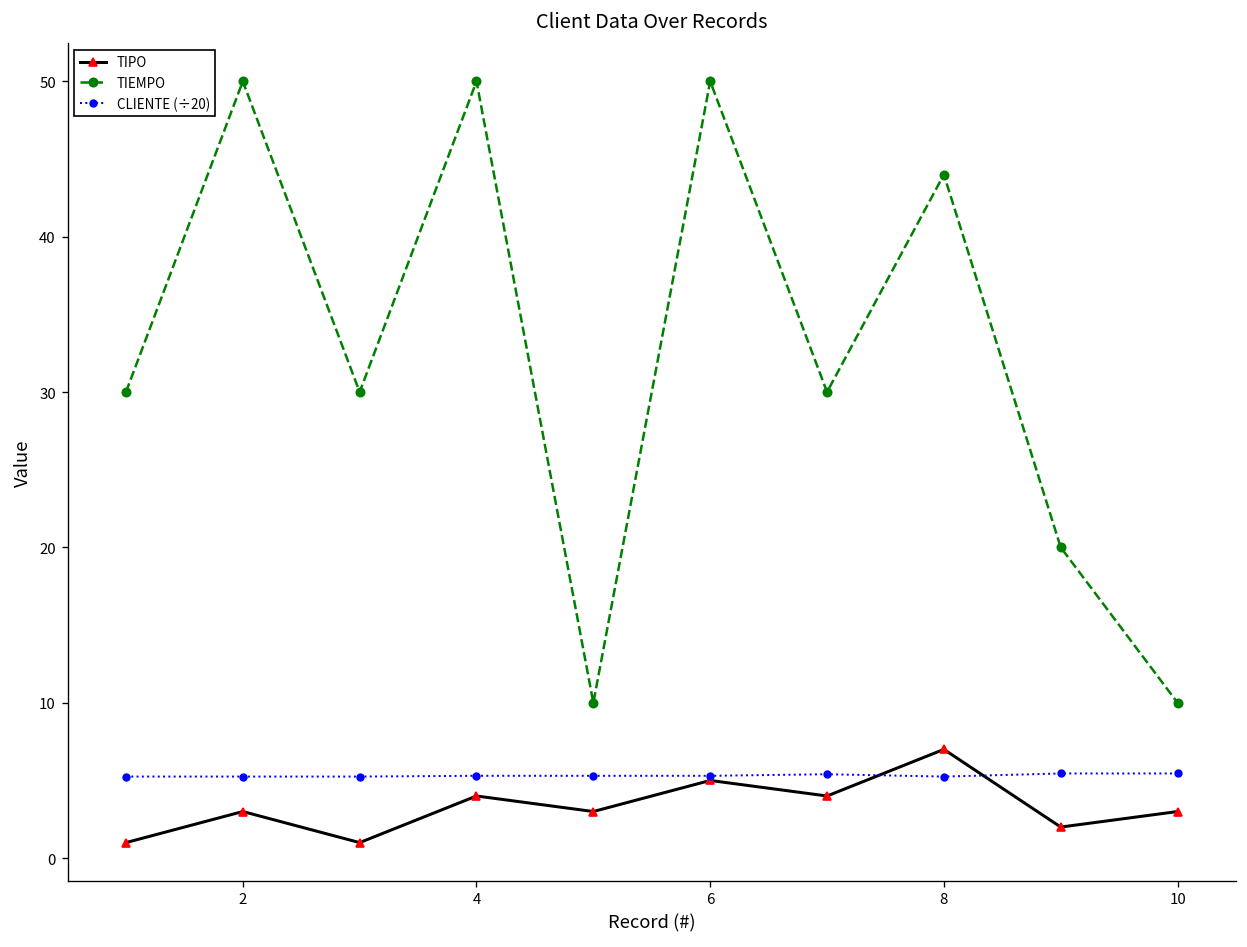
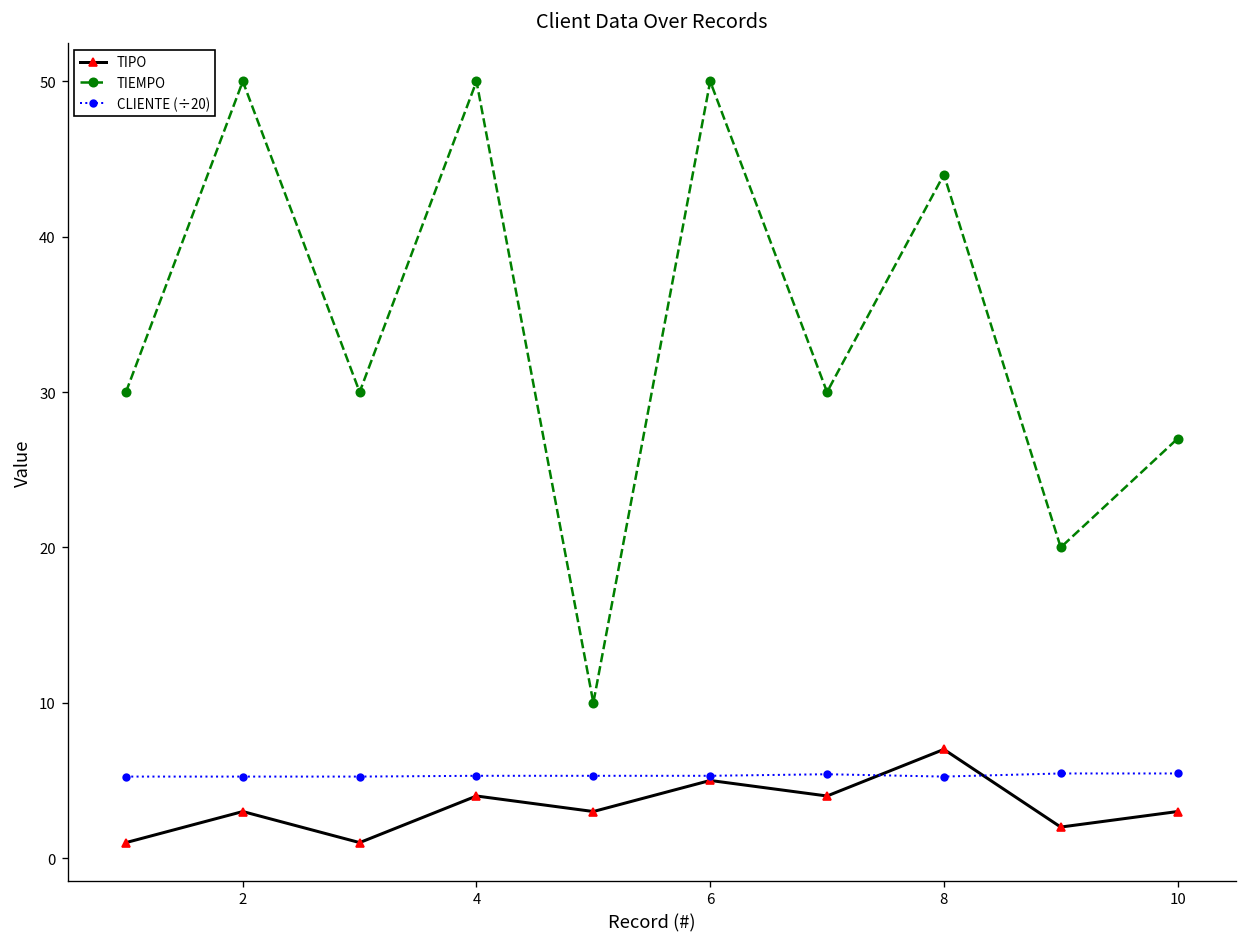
  {
    "TIPO": {
      "2": 3,
      "4": 4,
      "6": 5,
      "8": 7,
      "10": 3
    },
    "TIEMPO": {
      "2": 50,
      "4": 50,
      "6": 50,
      "8": 44,
-     "10": 10
+     "10": 27
    },
    "CLIENTE (÷20)": {
      "2": 5.3,
      "4": 5.3,
      "6": 5.3,
      "8": 5.3,
      "10": 5.5
    }
  }
